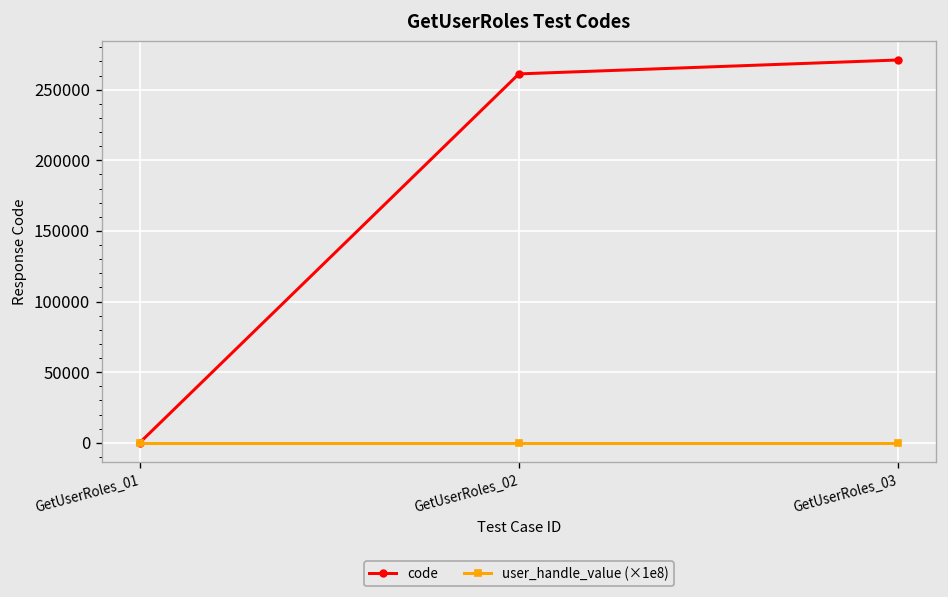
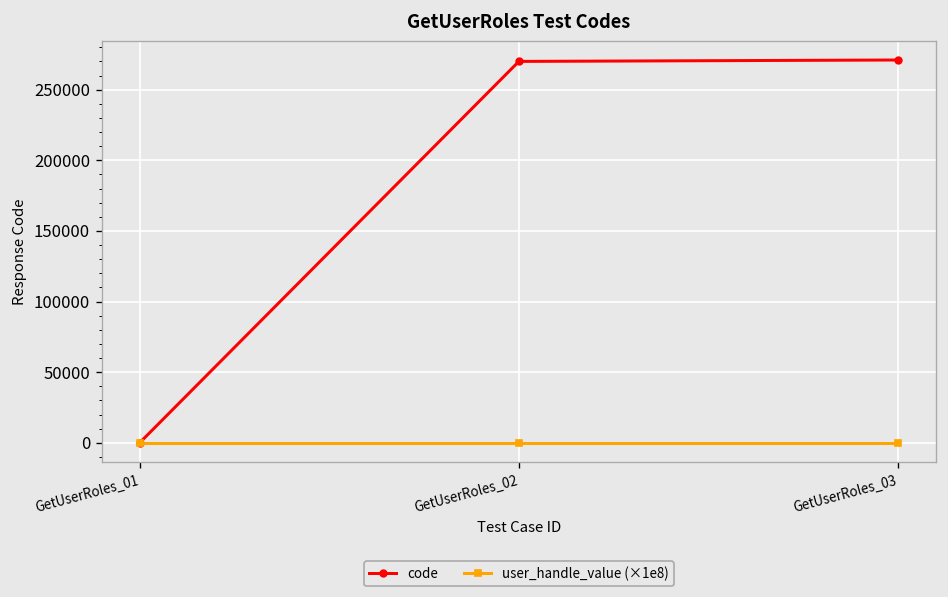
  {
    "code": {
-     "GetUserRoles_02": 261000,
+     "GetUserRoles_02": 270000,
      "GetUserRoles_03": 271000
    },
    "user_handle_value (×1e8)": {
      "GetUserRoles_02": 0,
      "GetUserRoles_03": 0
    }
  }
